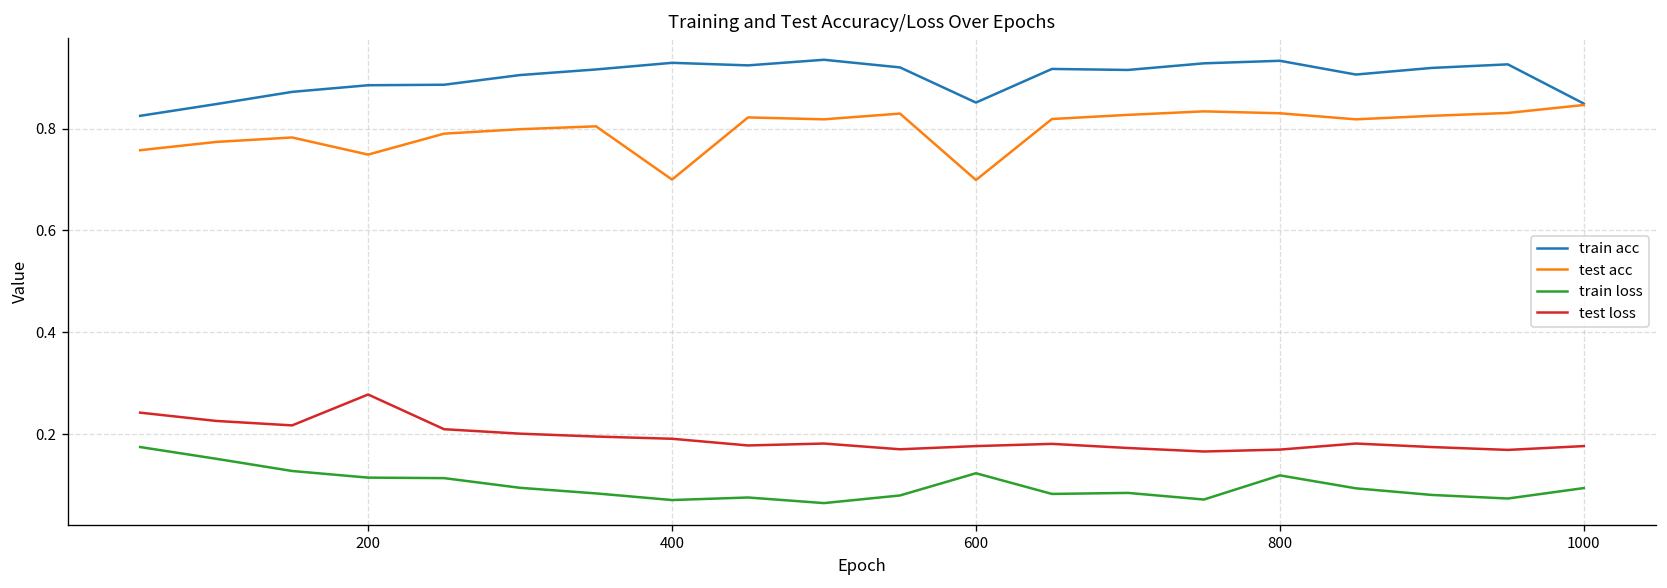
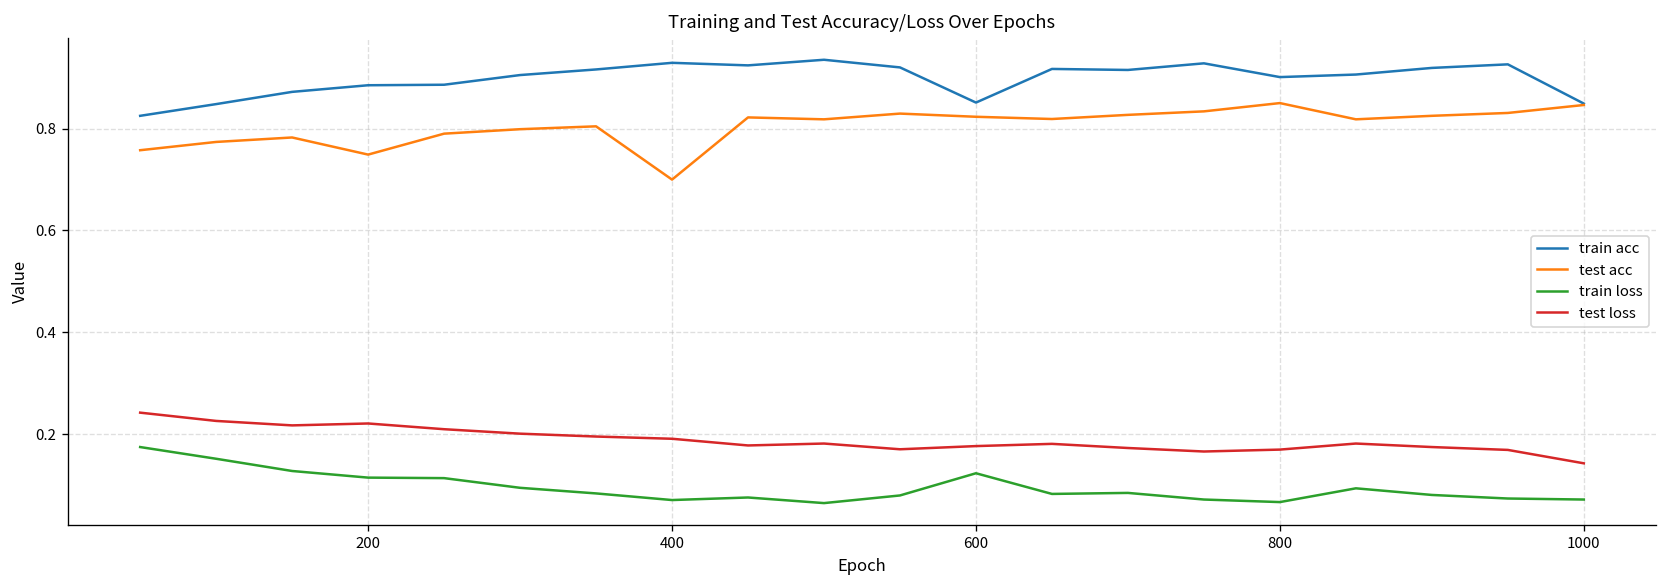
  {
    "train acc": {
      "200": 0.89,
      "400": 0.93,
      "600": 0.85,
-     "800": 0.93
+     "800": 0.90
    },
    "test acc": {
      "200": 0.75,
      "400": 0.70,
-     "600": 0.70,
-     "800": 0.83
+     "600": 0.82,
+     "800": 0.85
    },
    "train loss": {
      "200": 0.11,
      "400": 0.07,
      "600": 0.12,
-     "800": 0.12,
-     "1000": 0.09
+     "800": 0.07,
+     "1000": 0.07
    },
    "test loss": {
-     "200": 0.28,
+     "200": 0.22,
      "400": 0.19,
      "600": 0.18,
      "800": 0.17,
-     "1000": 0.18
+     "1000": 0.14
    }
  }
